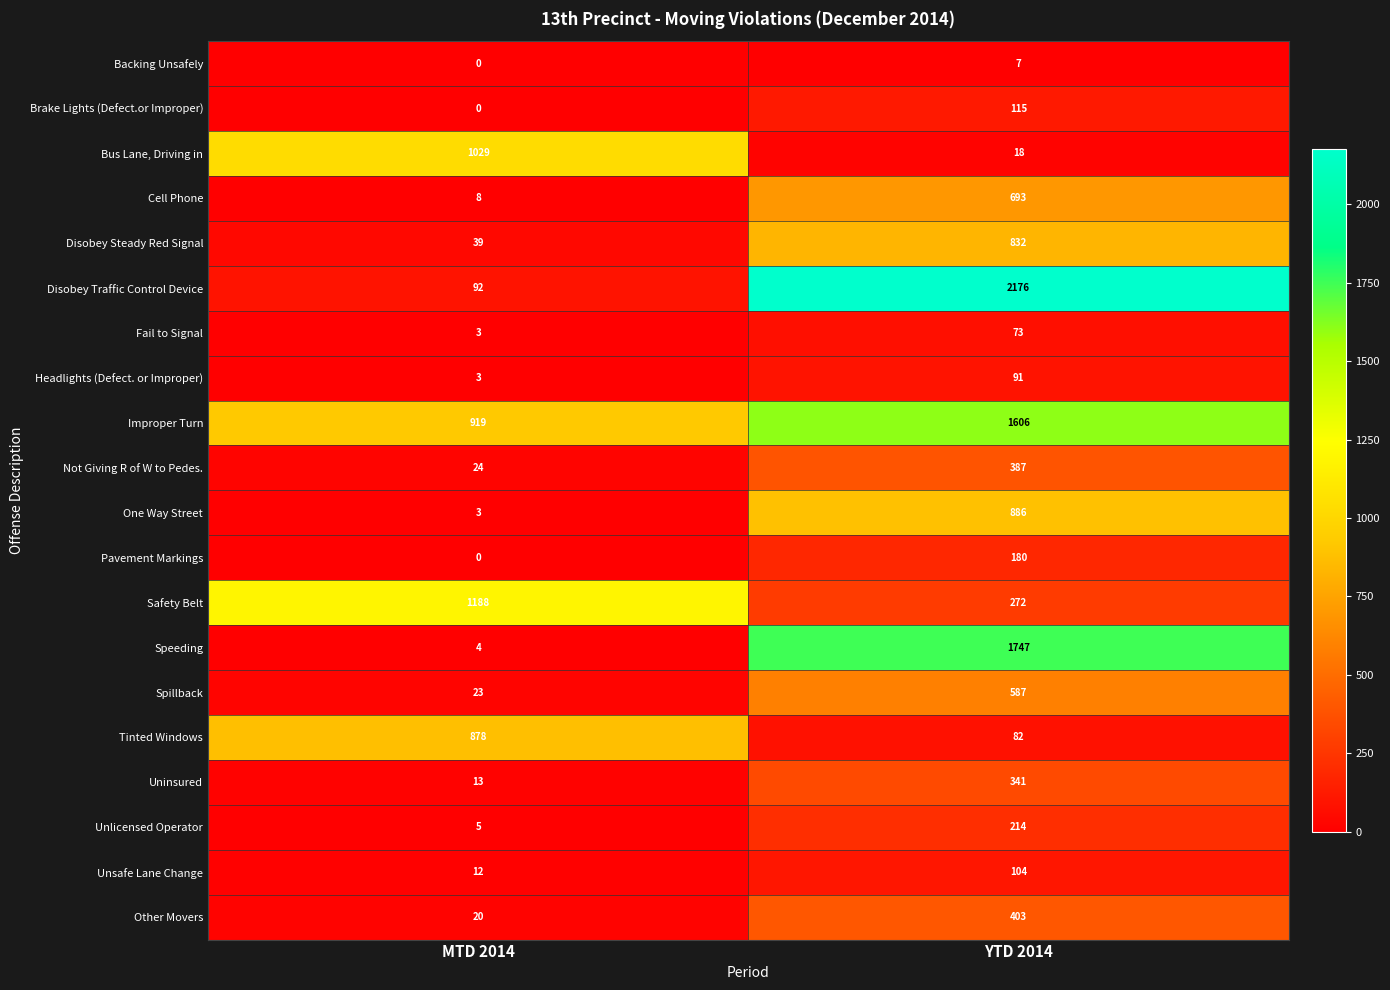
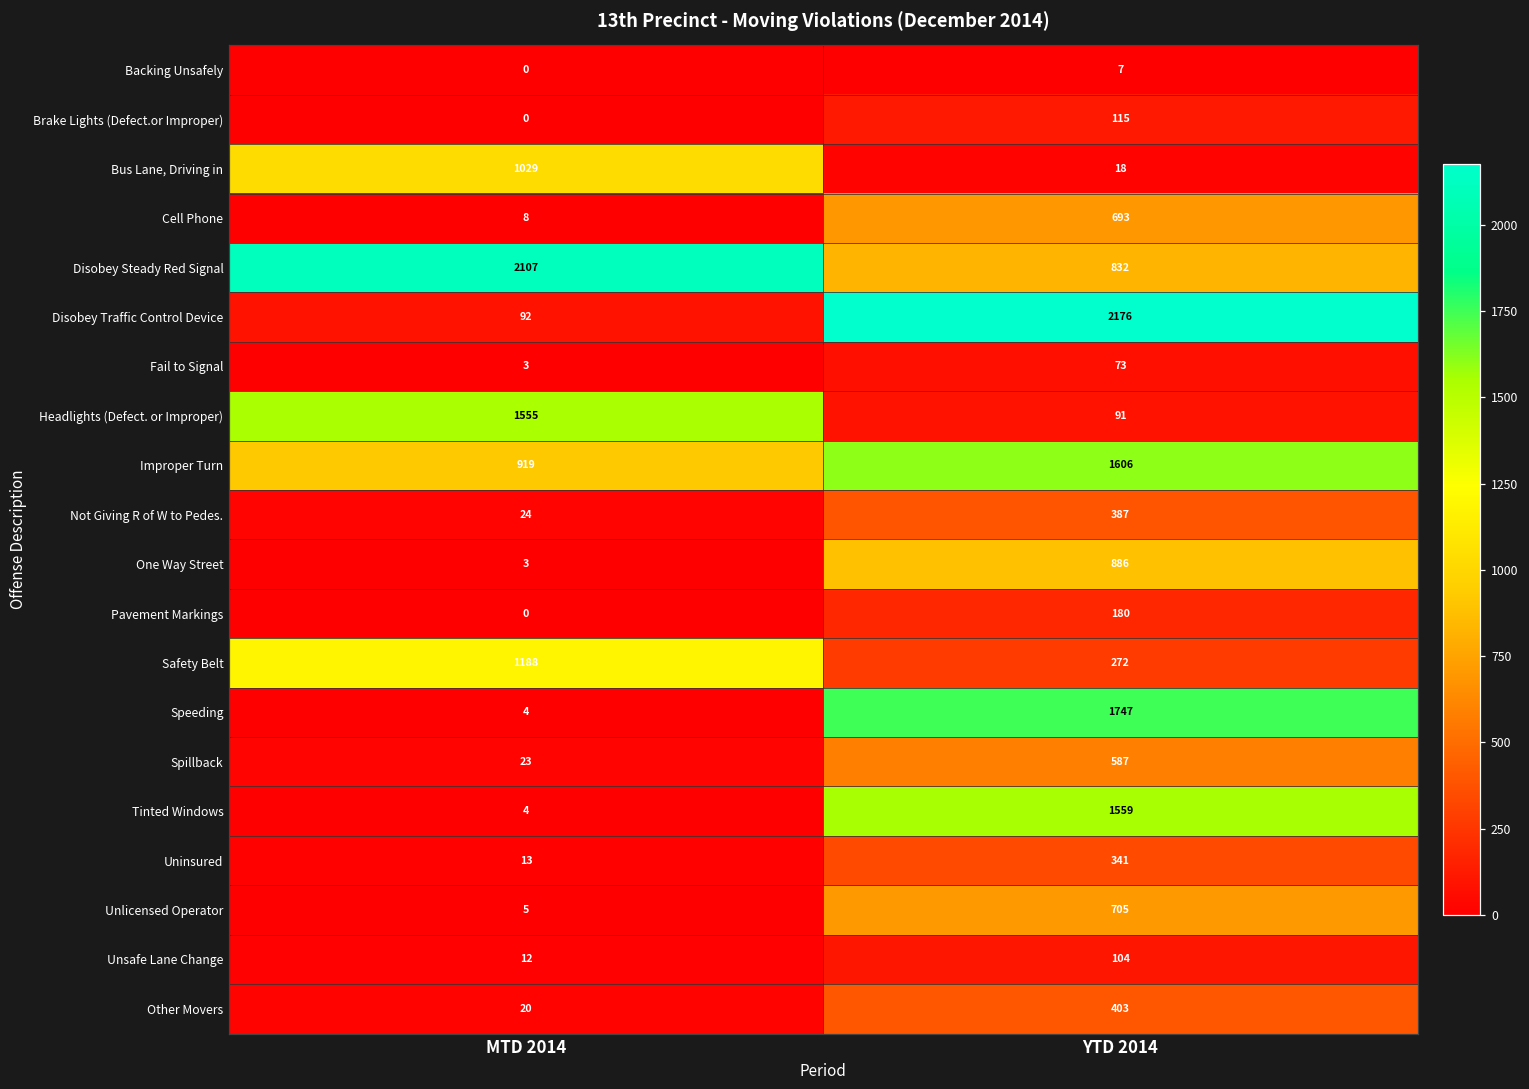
  {
    "Backing Unsafely": {
      "MTD 2014": 0,
      "YTD 2014": 7
    },
    "Brake Lights (Defect.or Improper)": {
      "MTD 2014": 0,
      "YTD 2014": 115
    },
    "Bus Lane, Driving in": {
      "MTD 2014": 1029,
      "YTD 2014": 18
    },
    "Cell Phone": {
      "MTD 2014": 8,
      "YTD 2014": 693
    },
    "Disobey Steady Red Signal": {
-     "MTD 2014": 39,
+     "MTD 2014": 2107,
      "YTD 2014": 832
    },
    "Disobey Traffic Control Device": {
      "MTD 2014": 92,
      "YTD 2014": 2176
    },
    "Fail to Signal": {
      "MTD 2014": 3,
      "YTD 2014": 73
    },
    "Headlights (Defect. or Improper)": {
-     "MTD 2014": 3,
+     "MTD 2014": 1555,
      "YTD 2014": 91
    },
    "Improper Turn": {
      "MTD 2014": 919,
      "YTD 2014": 1606
    },
    "Not Giving R of W to Pedes.": {
      "MTD 2014": 24,
      "YTD 2014": 387
    },
    "One Way Street": {
      "MTD 2014": 3,
      "YTD 2014": 886
    },
    "Pavement Markings": {
      "MTD 2014": 0,
      "YTD 2014": 180
    },
    "Safety Belt": {
      "MTD 2014": 1188,
      "YTD 2014": 272
    },
    "Speeding": {
      "MTD 2014": 4,
      "YTD 2014": 1747
    },
    "Spillback": {
      "MTD 2014": 23,
      "YTD 2014": 587
    },
    "Tinted Windows": {
-     "MTD 2014": 878,
-     "YTD 2014": 82
+     "MTD 2014": 4,
+     "YTD 2014": 1559
    },
    "Uninsured": {
      "MTD 2014": 13,
      "YTD 2014": 341
    },
    "Unlicensed Operator": {
      "MTD 2014": 5,
-     "YTD 2014": 214
+     "YTD 2014": 705
    },
    "Unsafe Lane Change": {
      "MTD 2014": 12,
      "YTD 2014": 104
    },
    "Other Movers": {
      "MTD 2014": 20,
      "YTD 2014": 403
    }
  }
